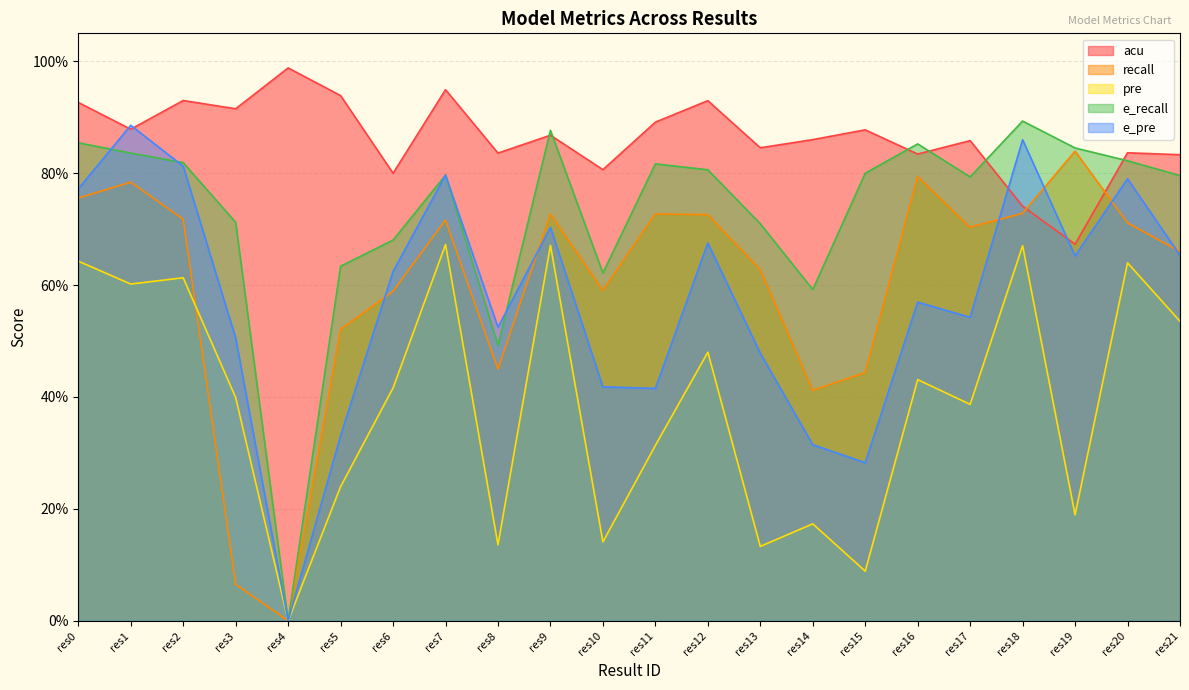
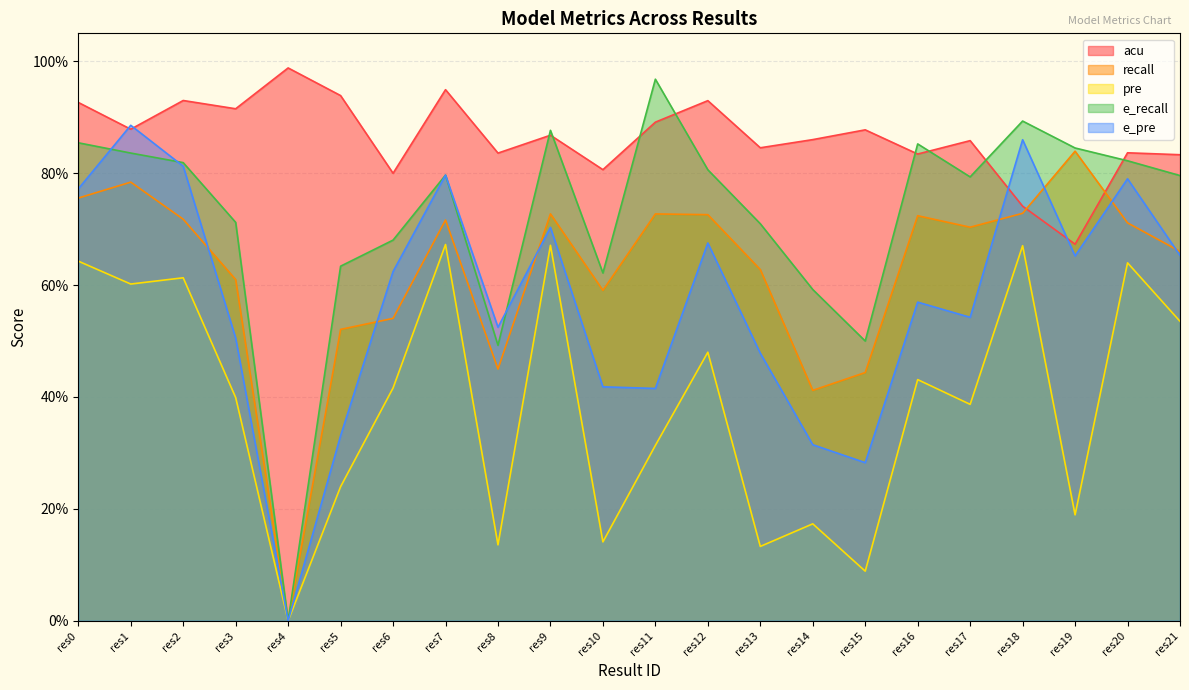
  {
    "acu": {
      "res0": "93%",
      "res1": "88%",
      "res2": "93%",
      "res3": "92%",
      "res4": "99%",
      "res5": "94%",
      "res6": "80%",
      "res7": "95%",
      "res8": "84%",
      "res9": "87%",
      "res10": "81%",
      "res11": "89%",
      "res12": "93%",
      "res13": "85%",
      "res14": "86%",
      "res15": "88%",
      "res16": "83%",
      "res17": "86%",
      "res18": "74%",
      "res19": "67%",
      "res20": "84%",
      "res21": "83%"
    },
    "recall": {
      "res0": "76%",
      "res1": "78%",
      "res2": "72%",
-     "res3": "7%",
+     "res3": "61%",
      "res5": "52%",
-     "res6": "59%",
+     "res6": "54%",
      "res7": "72%",
      "res8": "45%",
      "res9": "73%",
      "res10": "59%",
      "res11": "73%",
      "res12": "73%",
      "res13": "63%",
      "res14": "41%",
      "res15": "44%",
-     "res16": "79%",
+     "res16": "72%",
      "res17": "70%",
      "res18": "73%",
      "res19": "84%",
      "res20": "71%",
      "res21": "66%"
    },
    "pre": {
      "res0": "64%",
      "res1": "60%",
      "res2": "61%",
      "res3": "40%",
      "res5": "24%",
      "res6": "42%",
      "res7": "67%",
      "res8": "14%",
      "res9": "67%",
      "res10": "14%",
      "res11": "31%",
      "res12": "48%",
      "res13": "13%",
      "res14": "17%",
      "res15": "9%",
      "res16": "43%",
      "res17": "39%",
      "res18": "67%",
      "res19": "19%",
      "res20": "64%",
      "res21": "54%"
    },
    "e_recall": {
      "res0": "85%",
      "res1": "84%",
      "res2": "82%",
      "res3": "71%",
      "res5": "63%",
      "res6": "68%",
      "res8": "49%",
      "res9": "88%",
      "res10": "62%",
-     "res11": "82%",
+     "res11": "97%",
      "res12": "81%",
      "res13": "71%",
      "res14": "59%",
-     "res15": "80%",
+     "res15": "50%",
      "res16": "85%",
      "res17": "79%",
      "res18": "89%",
      "res19": "85%",
      "res20": "82%",
      "res21": "80%"
    },
    "e_pre": {
      "res0": "77%",
      "res1": "89%",
      "res2": "81%",
      "res3": "51%",
      "res5": "33%",
      "res6": "62%",
      "res8": "52%",
      "res9": "70%",
      "res10": "42%",
      "res11": "42%",
      "res12": "68%",
      "res13": "48%",
      "res14": "31%",
      "res15": "28%",
      "res16": "57%",
      "res17": "54%",
      "res18": "86%",
      "res19": "65%",
      "res20": "79%",
      "res21": "65%"
    }
  }
